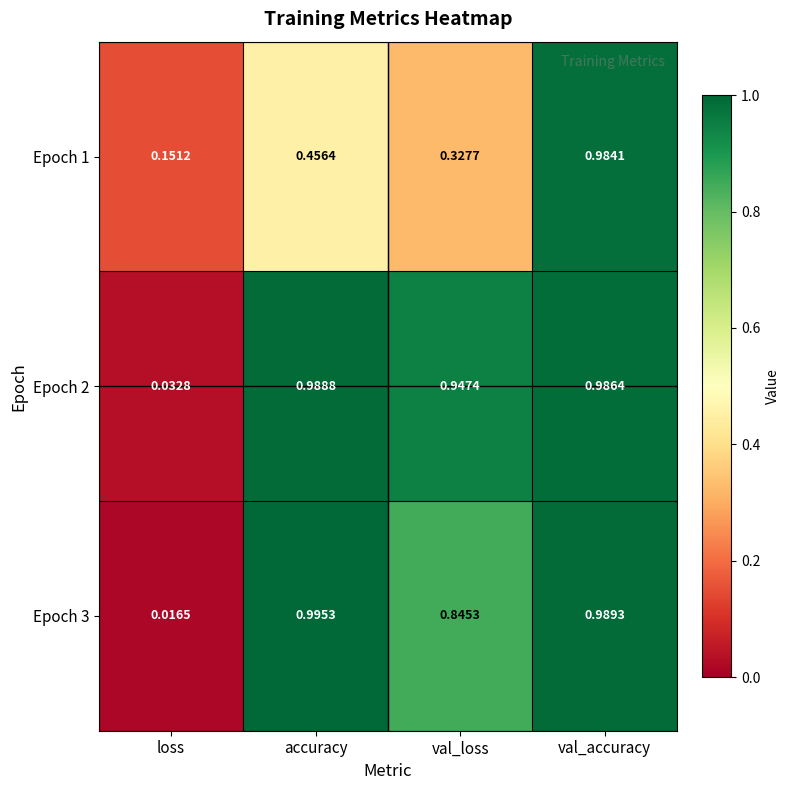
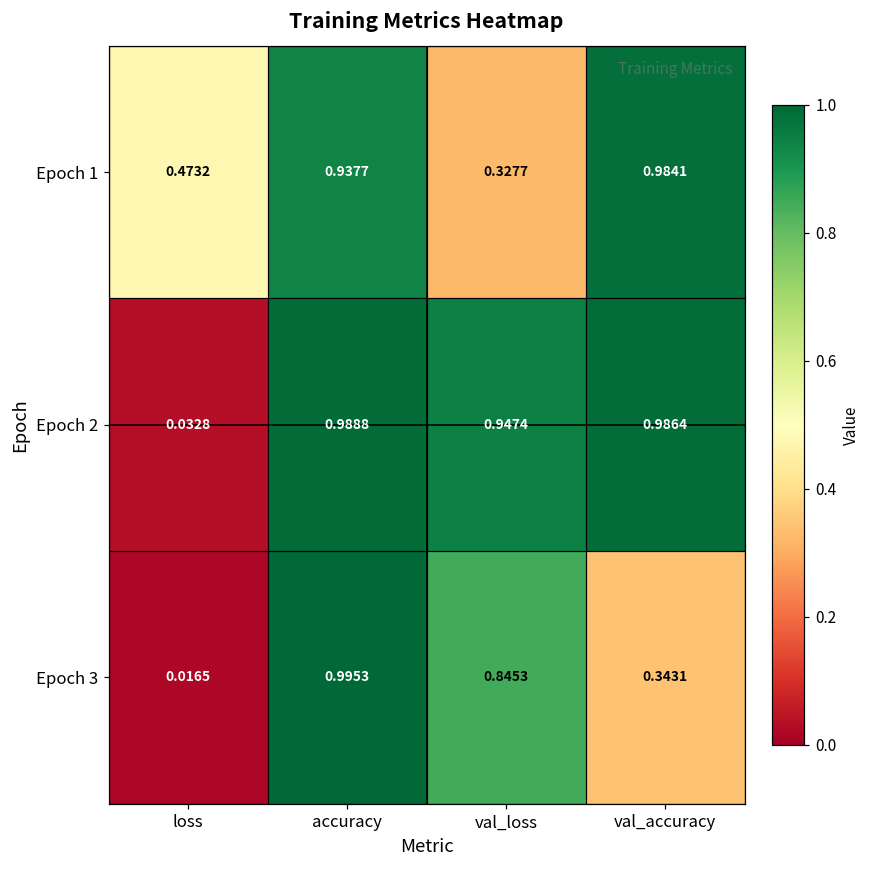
  {
    "Epoch 1": {
-     "loss": 0.1512,
-     "accuracy": 0.4564,
+     "loss": 0.4732,
+     "accuracy": 0.9377,
      "val_loss": 0.3277
    },
    "Epoch 2": {
      "loss": 0.0328,
      "accuracy": 0.9888,
      "val_loss": 0.9474,
      "val_accuracy": 0.9864
    },
    "Epoch 3": {
      "loss": 0.0165,
      "accuracy": 0.9953,
      "val_loss": 0.8453,
-     "val_accuracy": 0.9893
+     "val_accuracy": 0.3431
    }
  }
